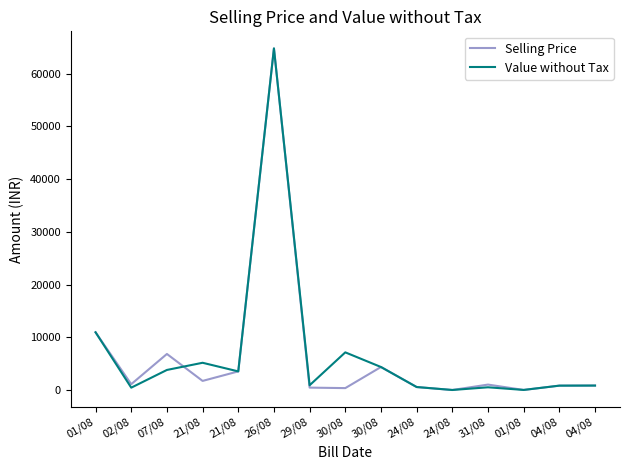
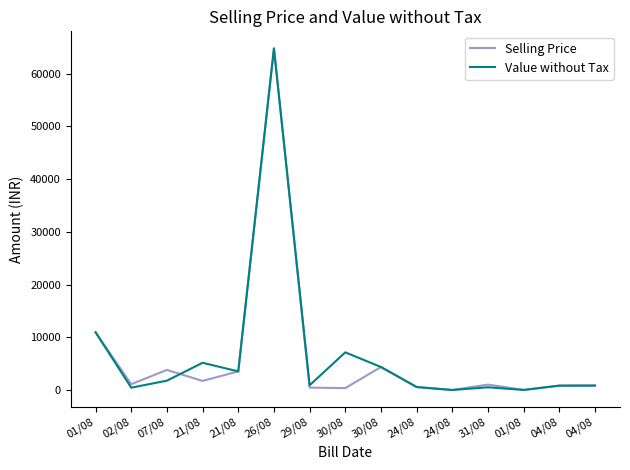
  {
    "Selling Price": {
      "02/08": 1000,
-     "07/08": 7000,
+     "07/08": 4000,
      "31/08": 1000
    },
    "Value without Tax": {
      "02/08": 0,
-     "07/08": 4000,
+     "07/08": 2000,
      "31/08": 1000
    }
  }
